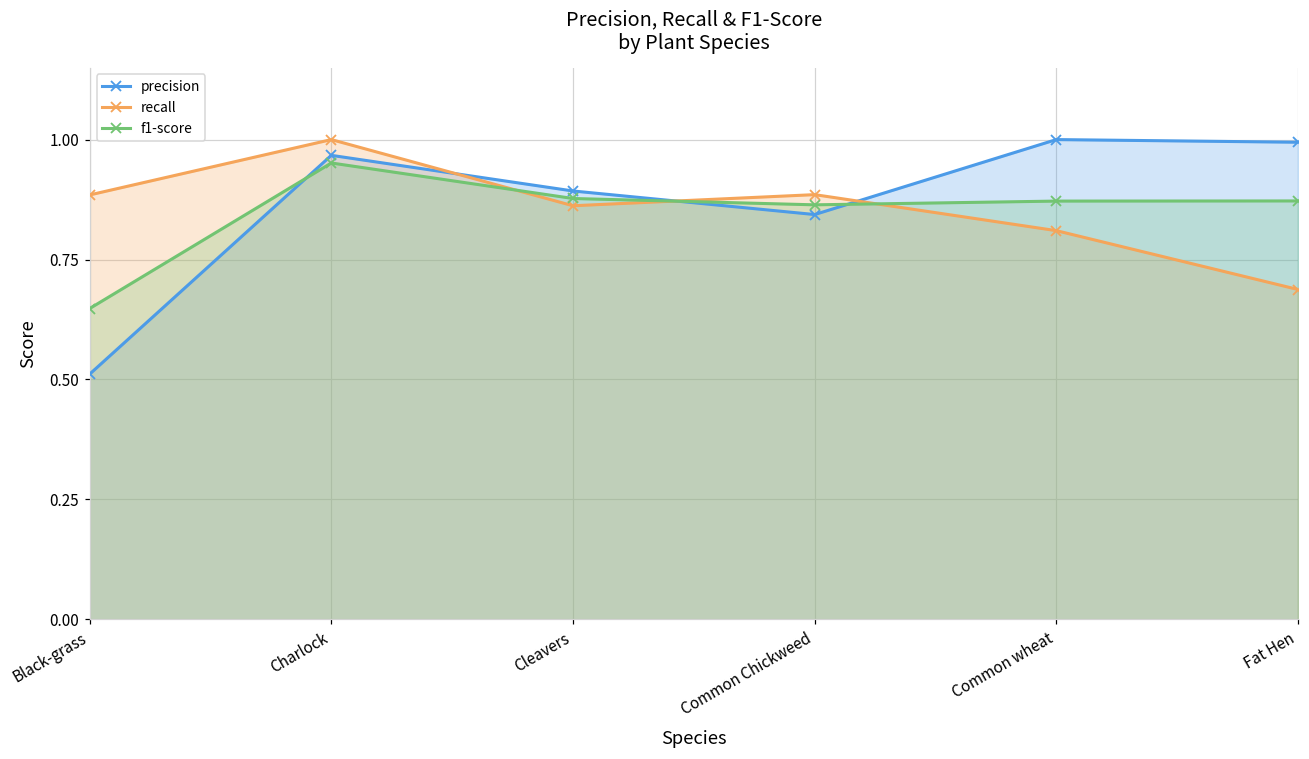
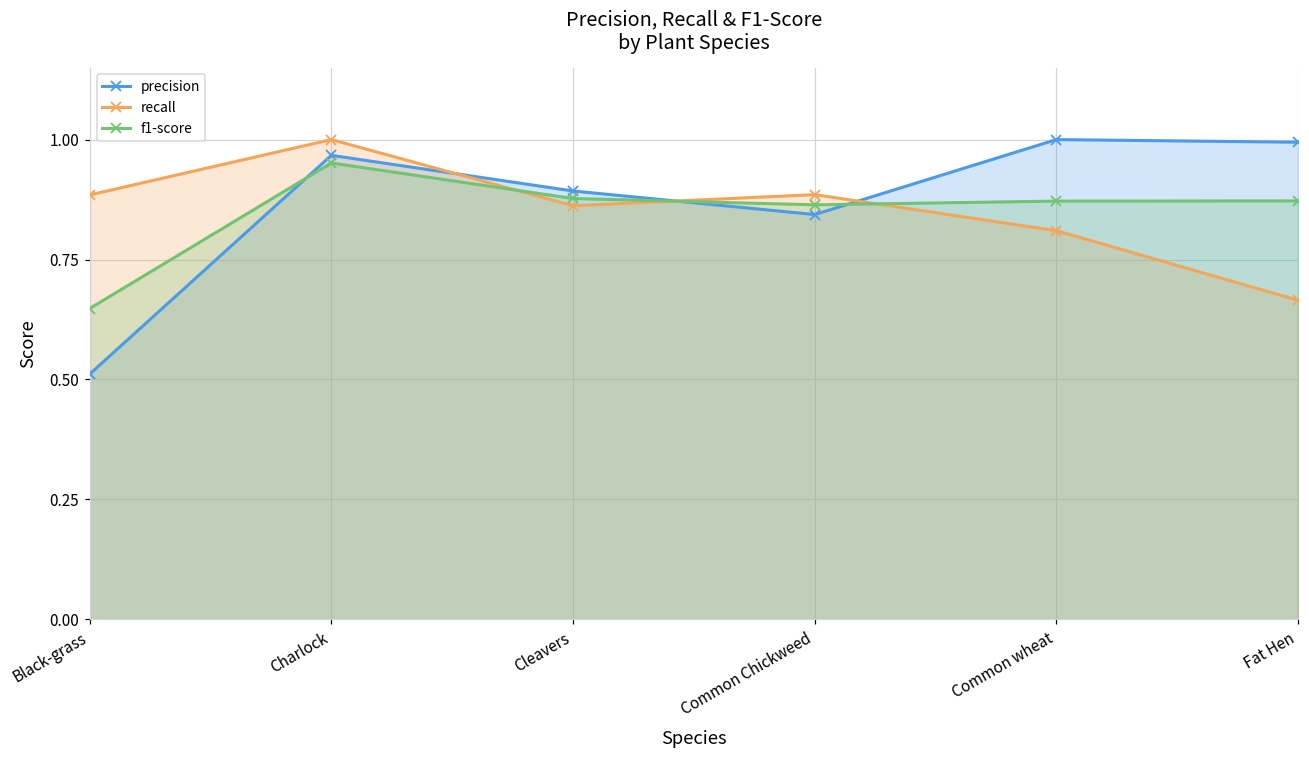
  {
    "precision": {
      "Black-grass": 0.51,
      "Charlock": 0.97,
      "Cleavers": 0.89,
      "Common Chickweed": 0.84,
      "Common wheat": 1.00,
      "Fat Hen": 0.99
    },
    "recall": {
      "Black-grass": 0.88,
      "Charlock": 1.00,
      "Cleavers": 0.86,
      "Common Chickweed": 0.89,
      "Common wheat": 0.81,
-     "Fat Hen": 0.69
+     "Fat Hen": 0.67
    },
    "f1-score": {
      "Black-grass": 0.65,
      "Charlock": 0.95,
      "Cleavers": 0.88,
      "Common Chickweed": 0.86,
      "Common wheat": 0.87,
      "Fat Hen": 0.87
    }
  }
